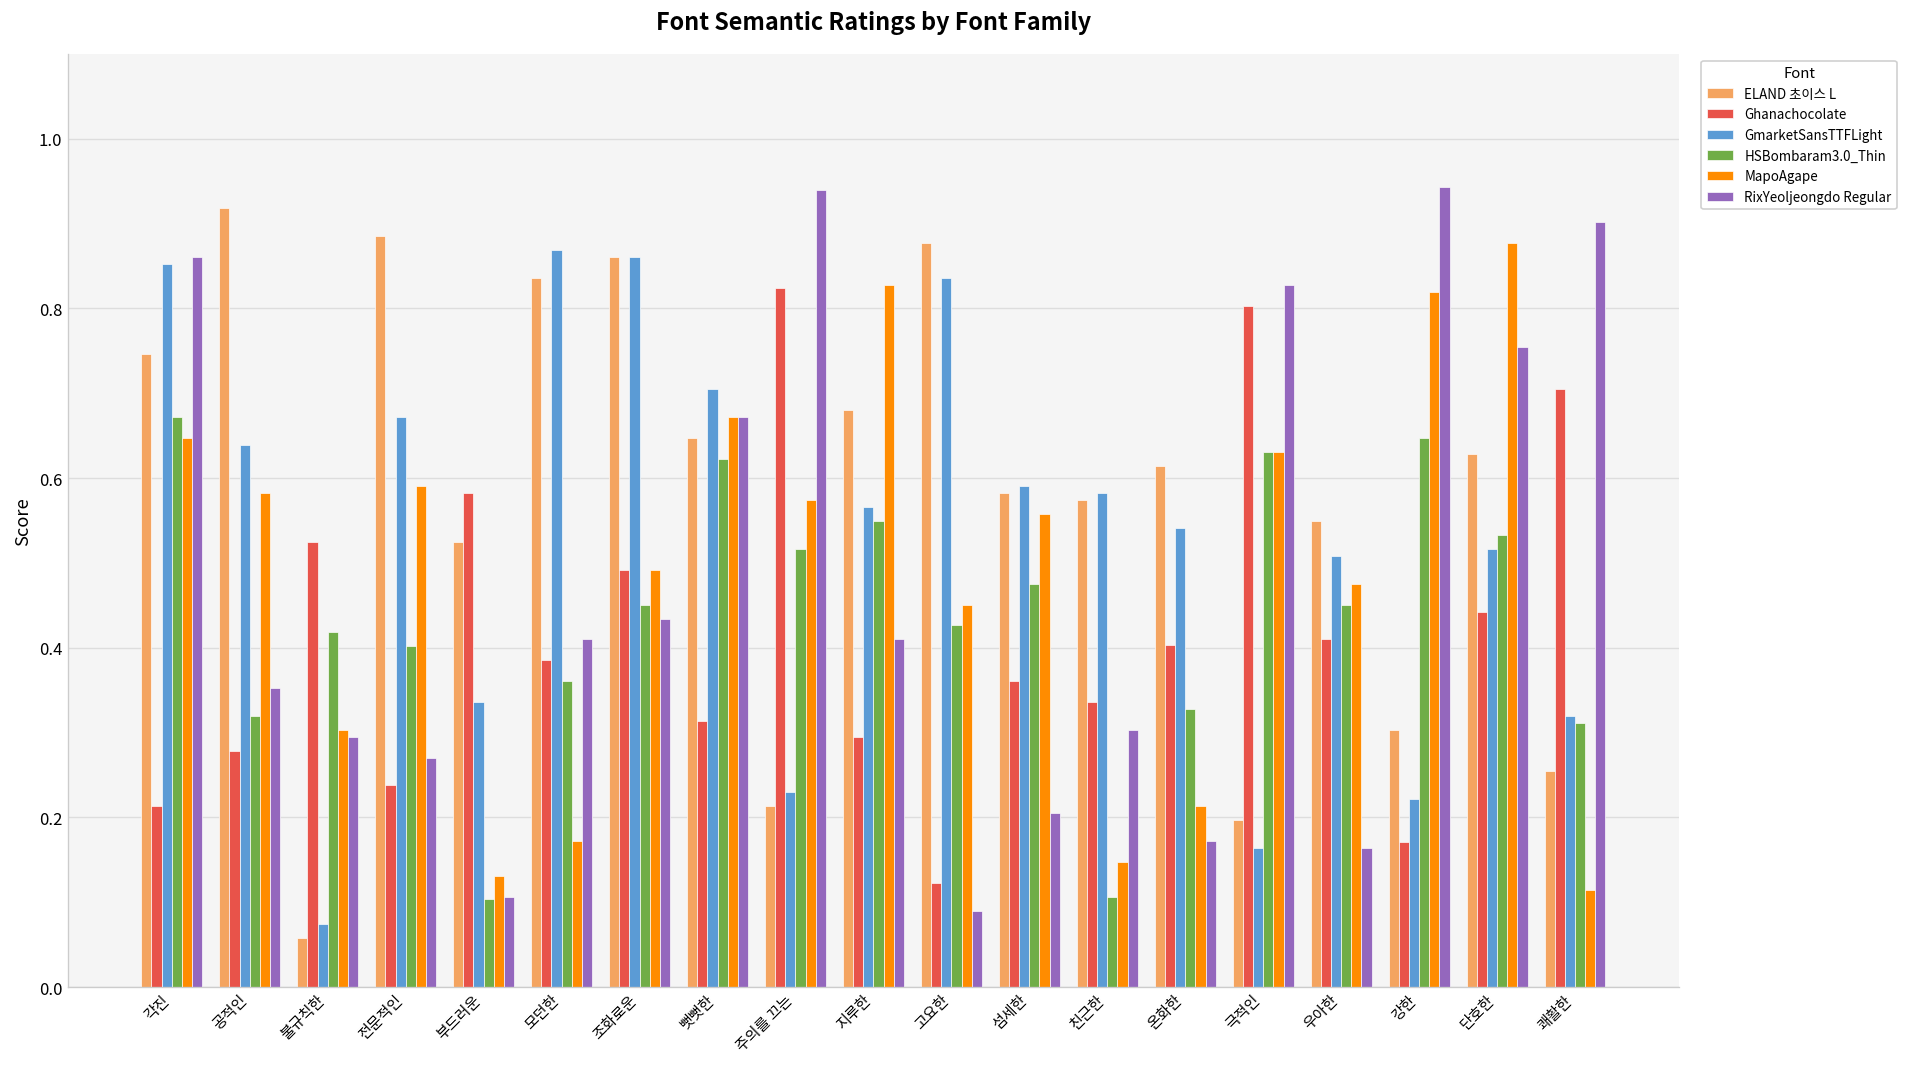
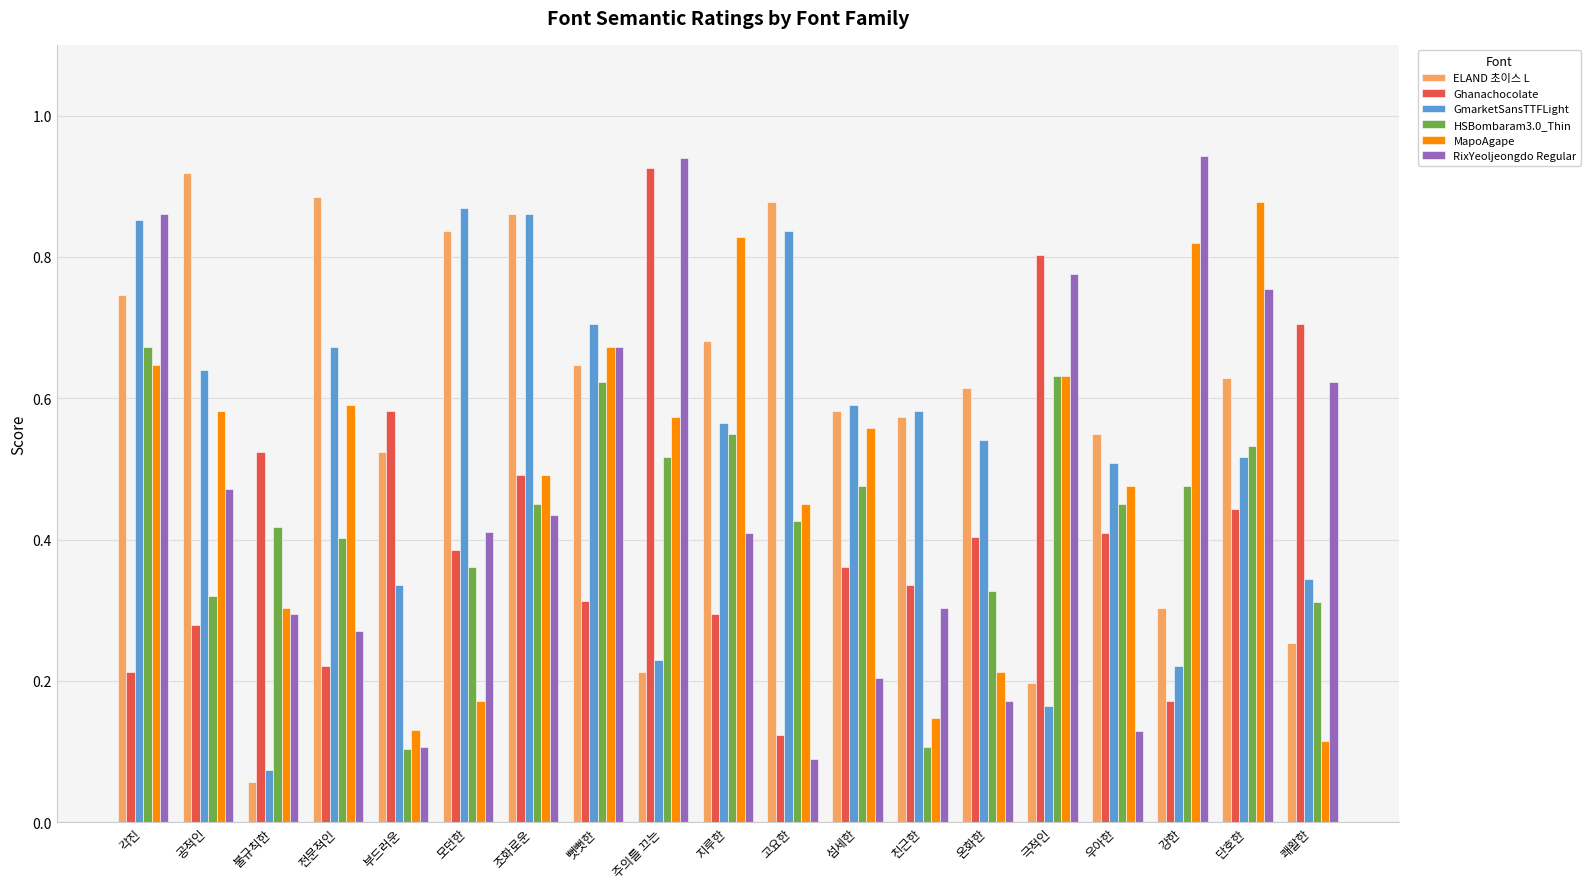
  {
    "ELAND 초이스 L": {
      "각진": 0.75,
      "공적인": 0.92,
      "불규칙한": 0.06,
      "전문적인": 0.89,
      "부드러운": 0.52,
      "모던한": 0.84,
      "조화로운": 0.86,
      "뻣뻣한": 0.65,
      "주의를 끄는": 0.21,
      "지루한": 0.68,
      "고요한": 0.88,
      "섬세한": 0.58,
      "친근한": 0.57,
      "온화한": 0.61,
      "극적인": 0.20,
      "우아한": 0.55,
      "강한": 0.30,
      "단호한": 0.63,
      "쾌활한": 0.25
    },
    "Ghanachocolate": {
      "각진": 0.21,
      "공적인": 0.28,
      "불규칙한": 0.52,
-     "전문적인": 0.24,
+     "전문적인": 0.22,
      "부드러운": 0.58,
      "모던한": 0.39,
      "조화로운": 0.49,
      "뻣뻣한": 0.31,
-     "주의를 끄는": 0.82,
+     "주의를 끄는": 0.93,
      "지루한": 0.30,
      "고요한": 0.12,
      "섬세한": 0.36,
      "친근한": 0.34,
      "온화한": 0.40,
      "극적인": 0.80,
      "우아한": 0.41,
      "강한": 0.17,
      "단호한": 0.44,
      "쾌활한": 0.70
    },
    "GmarketSansTTFLight": {
      "각진": 0.85,
      "공적인": 0.64,
      "불규칙한": 0.07,
      "전문적인": 0.67,
      "부드러운": 0.34,
      "모던한": 0.87,
      "조화로운": 0.86,
      "뻣뻣한": 0.70,
      "주의를 끄는": 0.23,
      "지루한": 0.57,
      "고요한": 0.84,
      "섬세한": 0.59,
      "친근한": 0.58,
      "온화한": 0.54,
      "극적인": 0.16,
      "우아한": 0.51,
      "강한": 0.22,
      "단호한": 0.52,
-     "쾌활한": 0.32
+     "쾌활한": 0.34
    },
    "HSBombaram3.0_Thin": {
      "각진": 0.67,
      "공적인": 0.32,
      "불규칙한": 0.42,
      "전문적인": 0.40,
      "부드러운": 0.10,
      "모던한": 0.36,
      "조화로운": 0.45,
      "뻣뻣한": 0.62,
      "주의를 끄는": 0.52,
      "지루한": 0.55,
      "고요한": 0.43,
      "섬세한": 0.48,
      "친근한": 0.11,
      "온화한": 0.33,
      "극적인": 0.63,
      "우아한": 0.45,
-     "강한": 0.65,
+     "강한": 0.48,
      "단호한": 0.53,
      "쾌활한": 0.31
    },
    "MapoAgape": {
      "각진": 0.65,
      "공적인": 0.58,
      "불규칙한": 0.30,
      "전문적인": 0.59,
      "부드러운": 0.13,
      "모던한": 0.17,
      "조화로운": 0.49,
      "뻣뻣한": 0.67,
      "주의를 끄는": 0.57,
      "지루한": 0.83,
      "고요한": 0.45,
      "섬세한": 0.56,
      "친근한": 0.15,
      "온화한": 0.21,
      "극적인": 0.63,
      "우아한": 0.48,
      "강한": 0.82,
      "단호한": 0.88,
      "쾌활한": 0.11
    },
    "RixYeoljeongdo Regular": {
      "각진": 0.86,
-     "공적인": 0.35,
+     "공적인": 0.47,
      "불규칙한": 0.30,
      "전문적인": 0.27,
      "부드러운": 0.11,
      "모던한": 0.41,
      "조화로운": 0.43,
      "뻣뻣한": 0.67,
      "주의를 끄는": 0.94,
      "지루한": 0.41,
      "고요한": 0.09,
      "섬세한": 0.20,
      "친근한": 0.30,
      "온화한": 0.17,
-     "극적인": 0.83,
-     "우아한": 0.16,
+     "극적인": 0.78,
+     "우아한": 0.13,
      "강한": 0.94,
      "단호한": 0.75,
-     "쾌활한": 0.90
+     "쾌활한": 0.62
    }
  }
